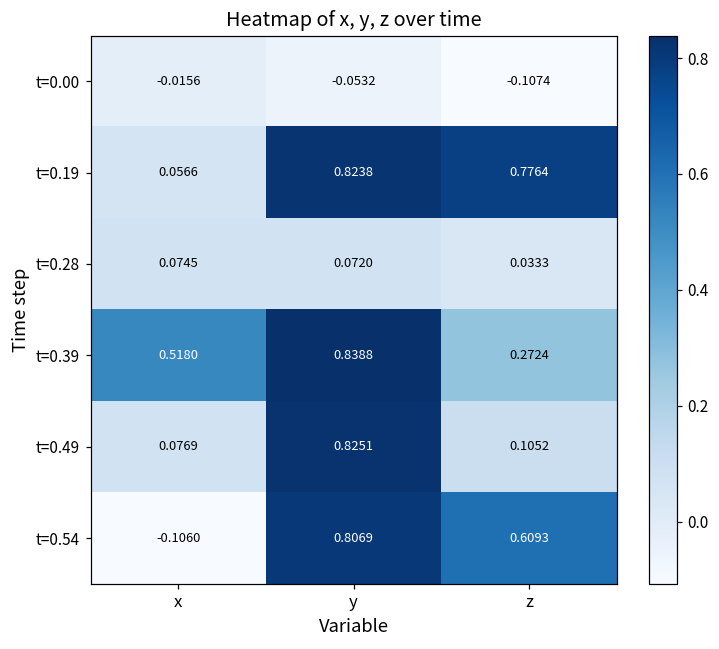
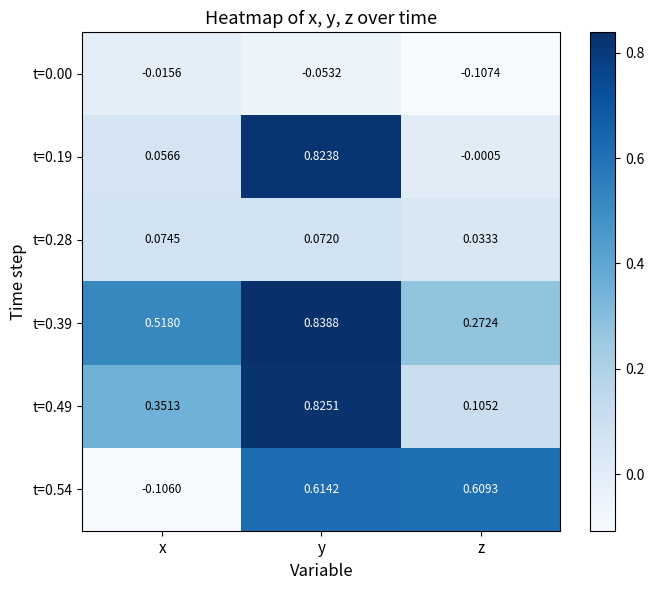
  {
    "t=0.00": {
      "x": -0.0156,
      "y": -0.0532,
      "z": -0.1074
    },
    "t=0.19": {
      "x": 0.0566,
      "y": 0.8238,
-     "z": 0.7764
+     "z": -0.0005
    },
    "t=0.28": {
      "x": 0.0745,
      "y": 0.0720,
      "z": 0.0333
    },
    "t=0.39": {
      "x": 0.5180,
      "y": 0.8388,
      "z": 0.2724
    },
    "t=0.49": {
-     "x": 0.0769,
+     "x": 0.3513,
      "y": 0.8251,
      "z": 0.1052
    },
    "t=0.54": {
      "x": -0.1060,
-     "y": 0.8069,
+     "y": 0.6142,
      "z": 0.6093
    }
  }
